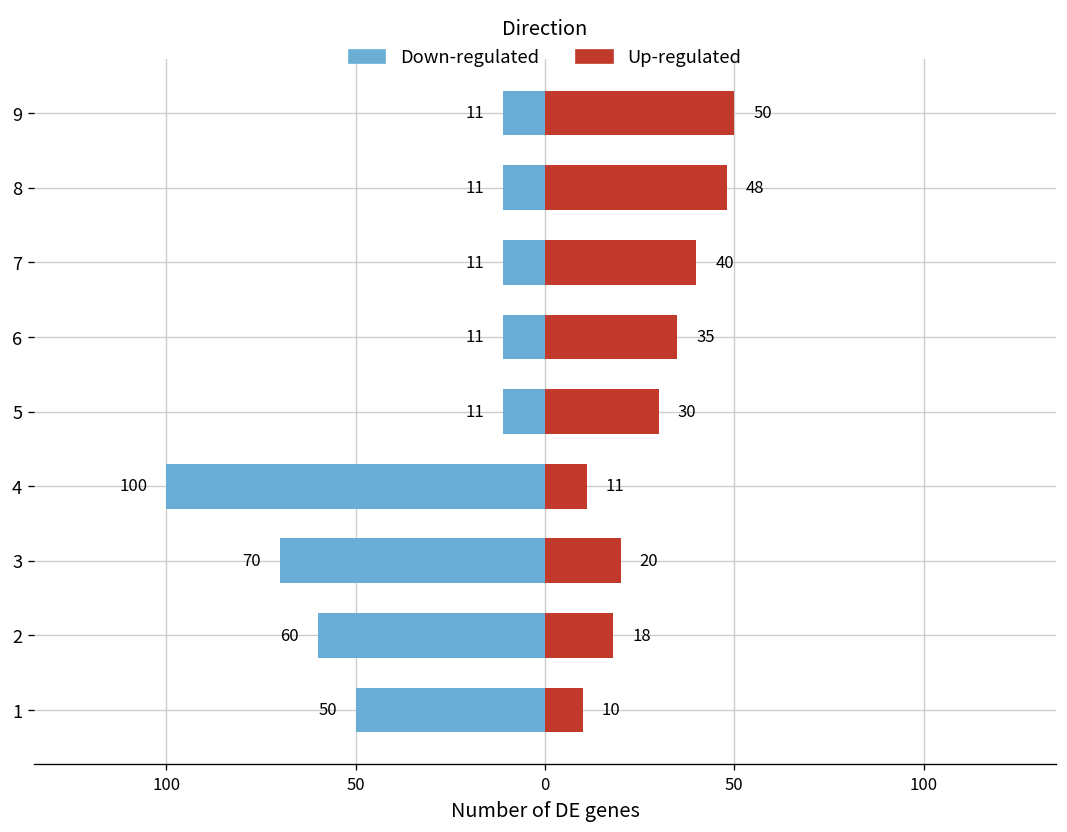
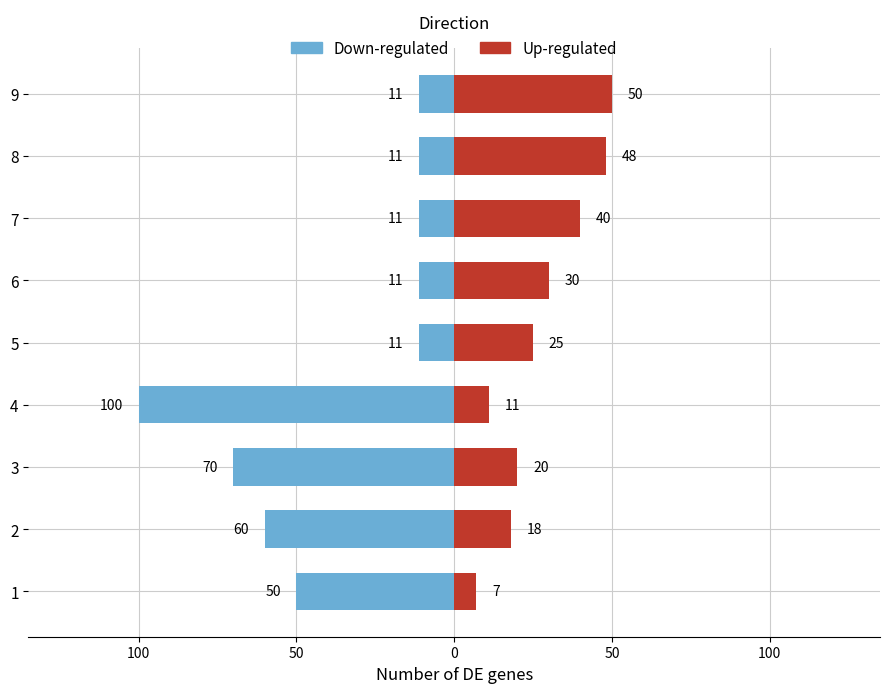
  {
    "Up-regulated": {
      "9": 50,
      "8": 48,
      "7": 40,
-     "6": 35,
-     "5": 30,
+     "6": 30,
+     "5": 25,
      "4": 11,
      "3": 20,
      "2": 18,
-     "1": 10
+     "1": 7
    }
  }
